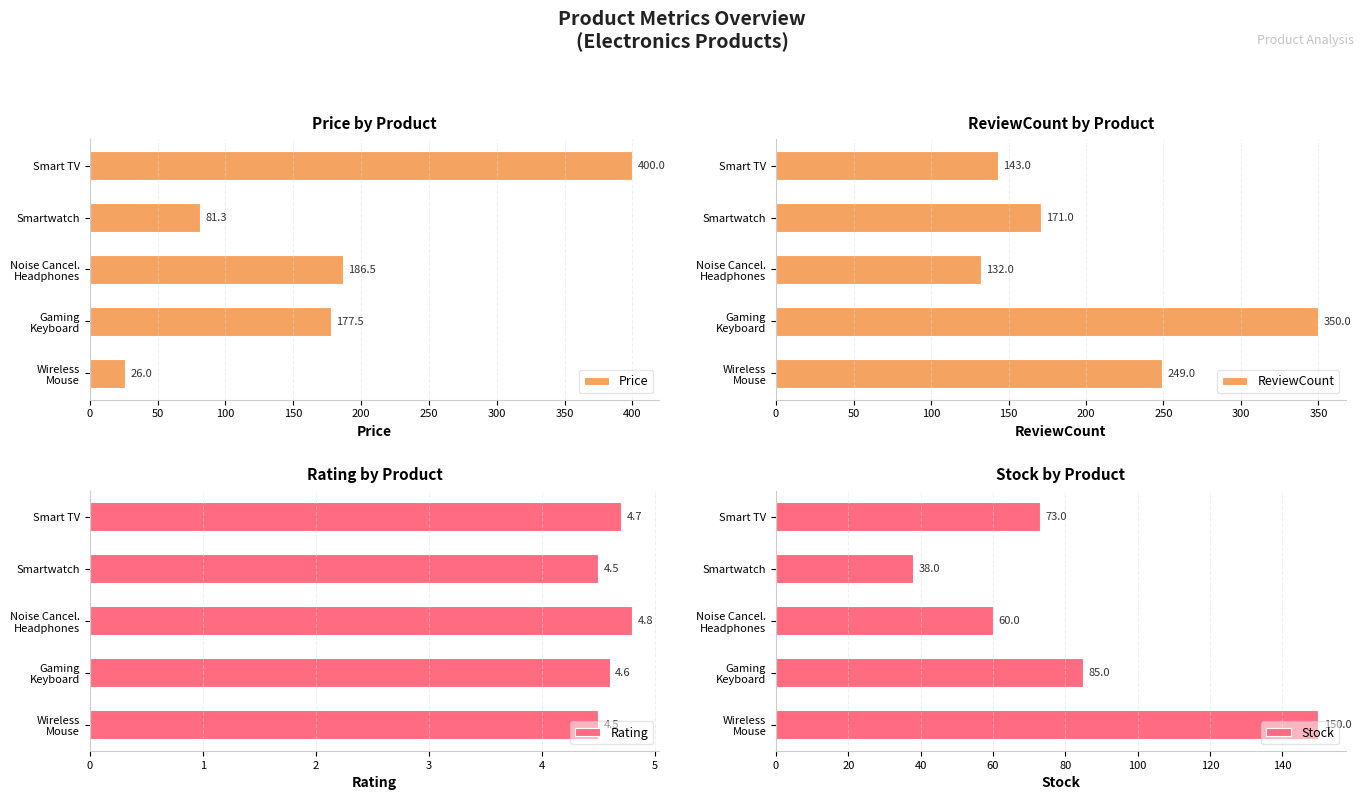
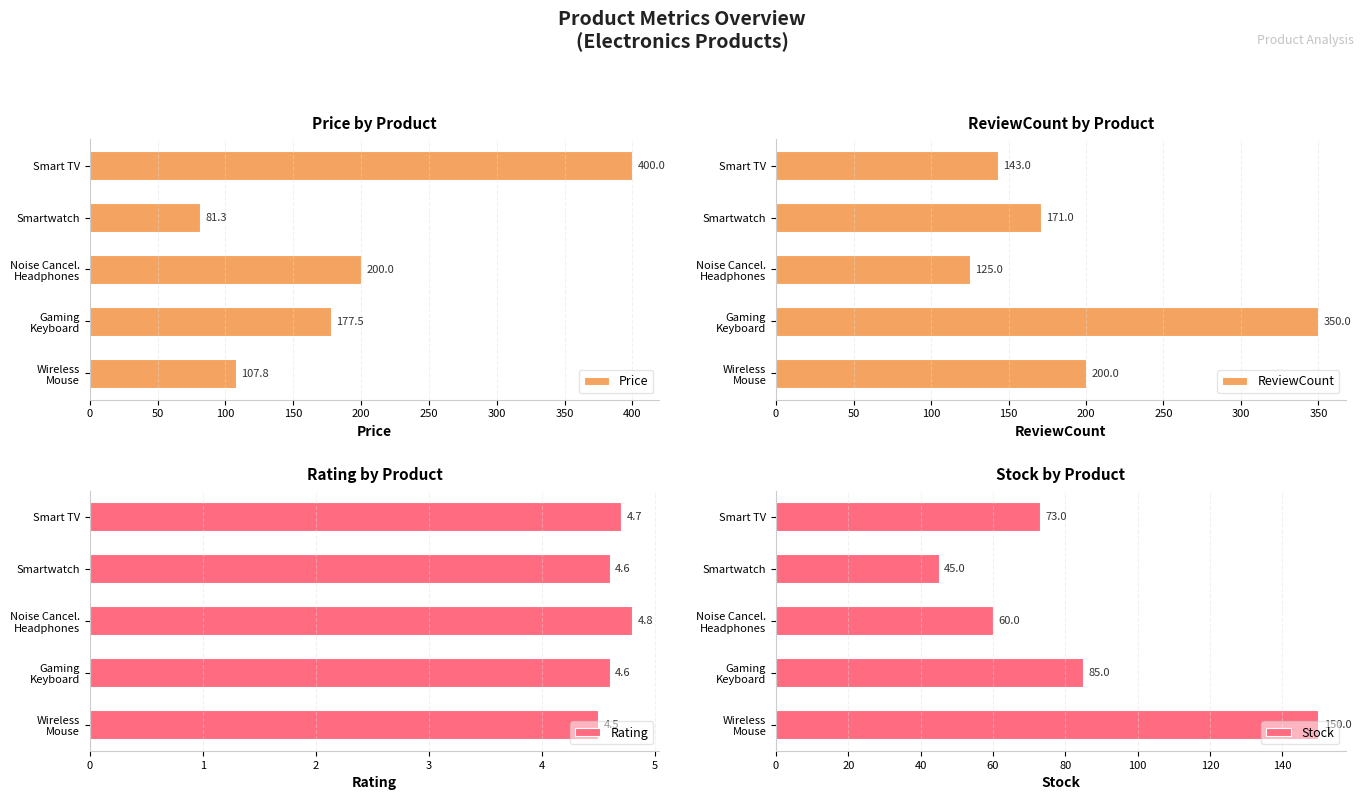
  {
    "Price by Product": {
      "Smart TV": 400.0,
      "Smartwatch": 81.3,
-     "Noise Cancel. Headphones": 186.5,
+     "Noise Cancel. Headphones": 200.0,
      "Gaming Keyboard": 177.5,
-     "Wireless Mouse": 26.0
+     "Wireless Mouse": 107.8
    },
    "ReviewCount by Product": {
      "Smart TV": 143.0,
      "Smartwatch": 171.0,
-     "Noise Cancel. Headphones": 132.0,
+     "Noise Cancel. Headphones": 125.0,
      "Gaming Keyboard": 350.0,
-     "Wireless Mouse": 249.0
+     "Wireless Mouse": 200.0
    },
    "Rating by Product": {
      "Smart TV": 4.7,
-     "Smartwatch": 4.5,
+     "Smartwatch": 4.6,
      "Noise Cancel. Headphones": 4.8,
      "Gaming Keyboard": 4.6
    },
    "Stock by Product": {
      "Smart TV": 73.0,
-     "Smartwatch": 38.0,
+     "Smartwatch": 45.0,
      "Noise Cancel. Headphones": 60.0,
      "Gaming Keyboard": 85.0
    }
  }
